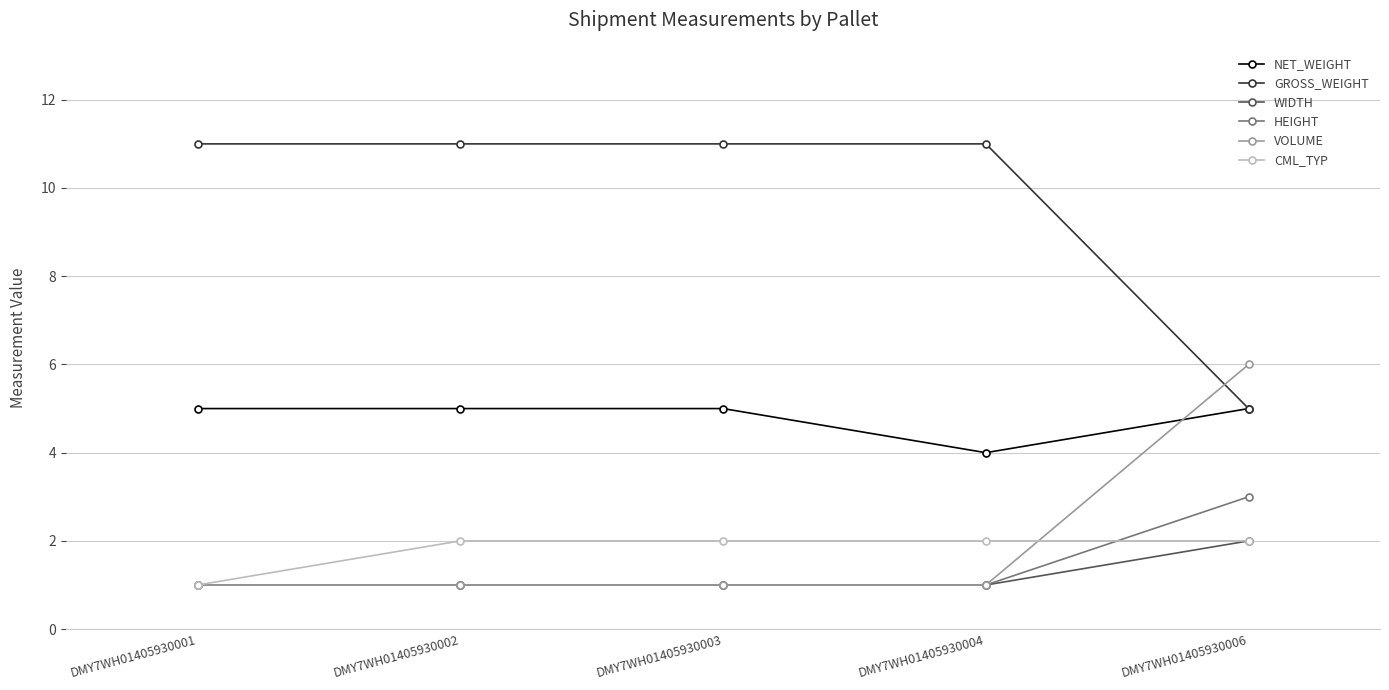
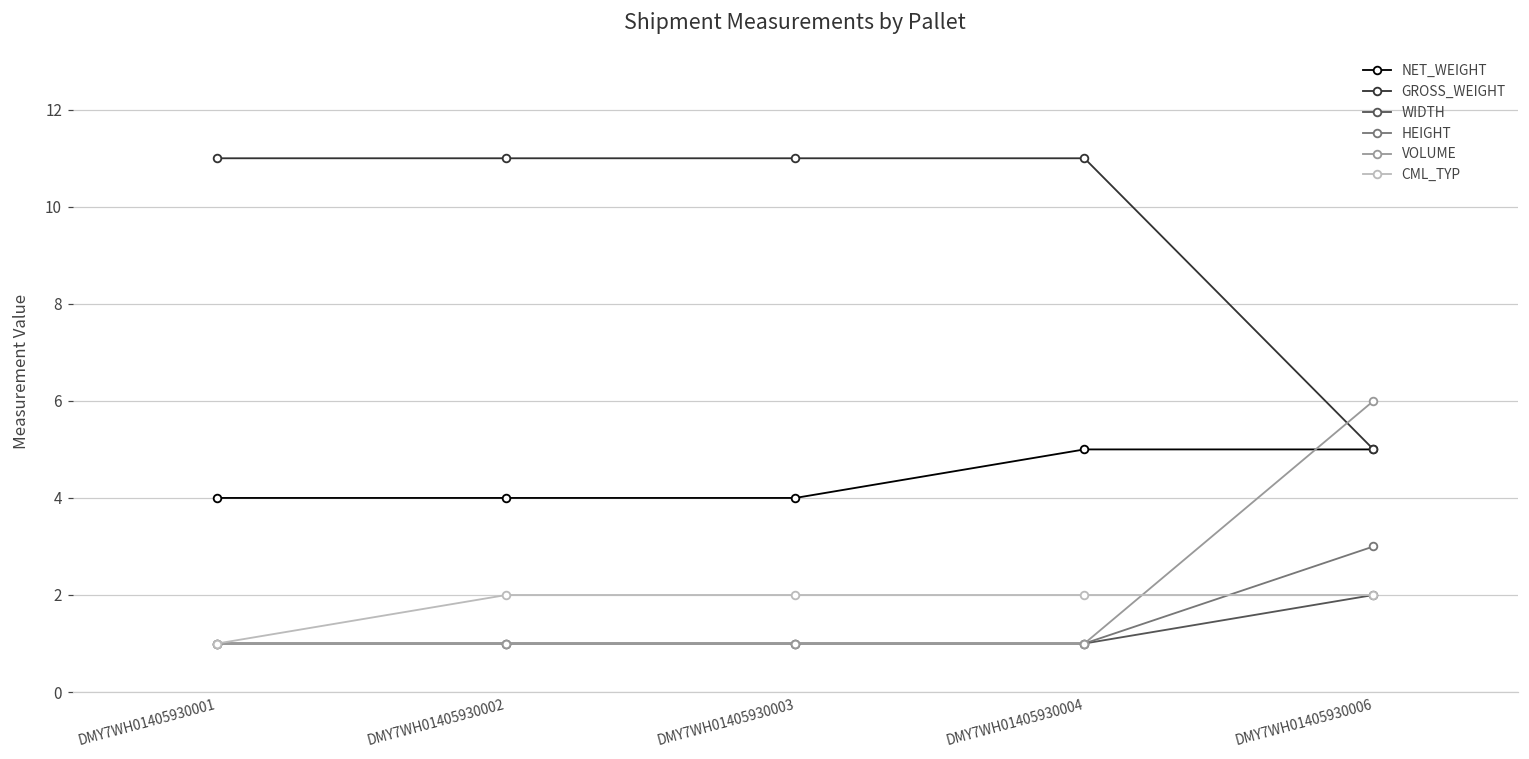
  {
    "NET_WEIGHT": {
-     "DMY7WH01405930001": 5,
-     "DMY7WH01405930002": 5,
-     "DMY7WH01405930003": 5,
-     "DMY7WH01405930004": 4
+     "DMY7WH01405930001": 4,
+     "DMY7WH01405930002": 4,
+     "DMY7WH01405930003": 4,
+     "DMY7WH01405930004": 5
    }
  }
